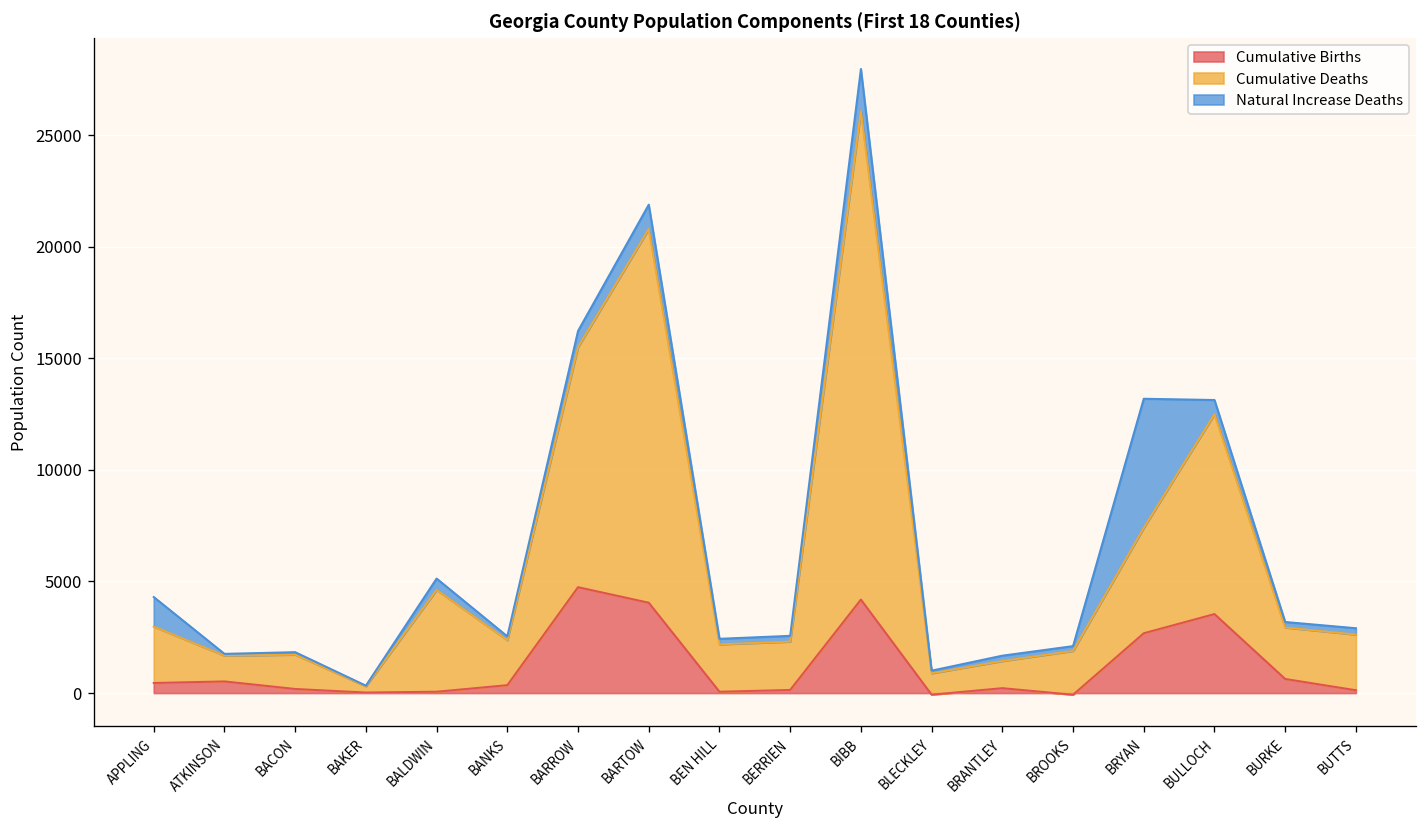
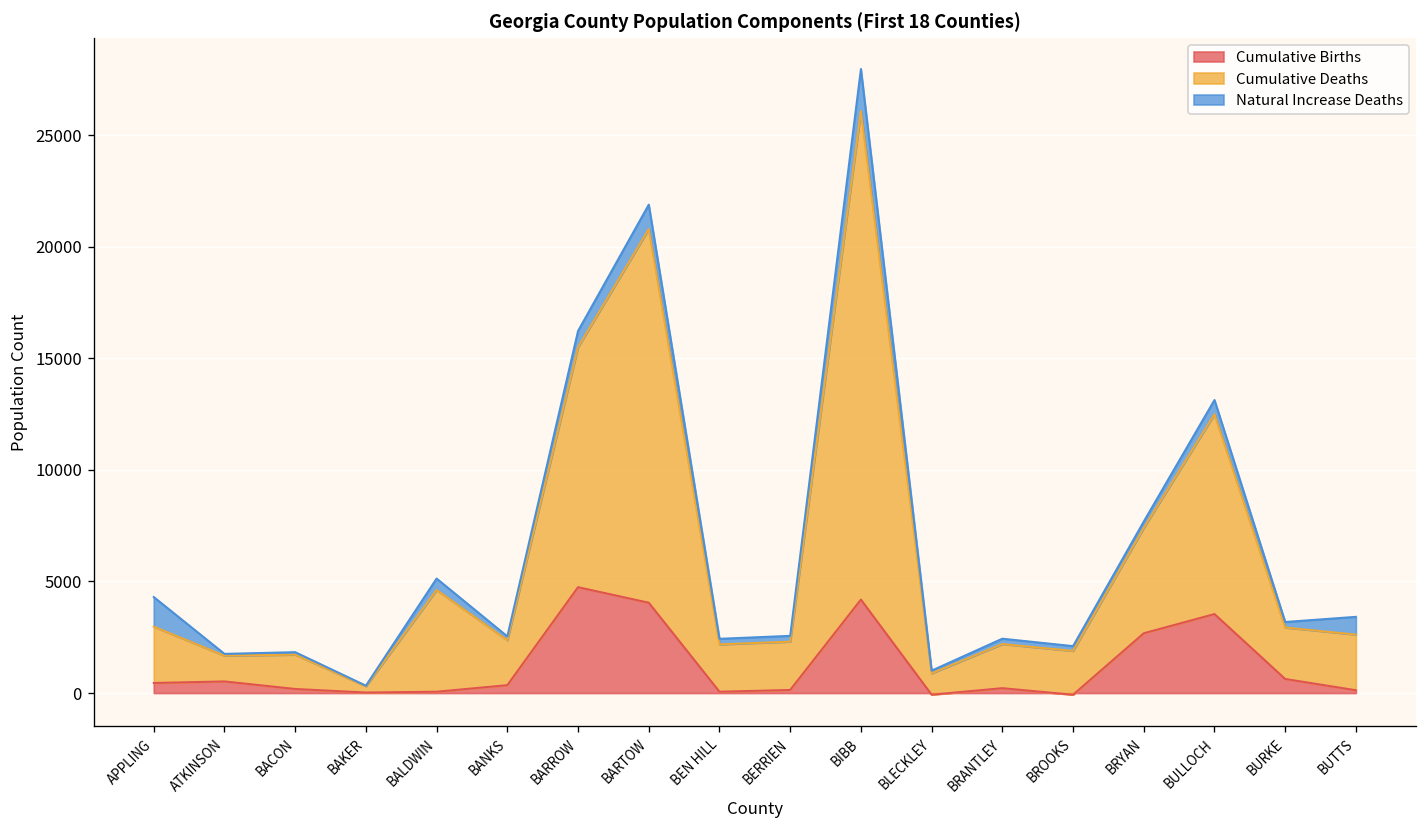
  {
    "Cumulative Deaths": {
      "APPLING": 2500,
      "BALDWIN": 4600,
      "BANKS": 2000,
      "BARROW": 10800,
      "BARTOW": 16700,
      "BEN HILL": 2100,
      "BERRIEN": 2200,
      "BIBB": 21900,
-     "BRANTLEY": 1200,
+     "BRANTLEY": 2000,
      "BROOKS": 1900,
      "BRYAN": 4700,
      "BULLOCH": 9000,
      "BURKE": 2300,
      "BUTTS": 2500
    },
    "Natural Increase Deaths": {
      "APPLING": 1300,
      "BALDWIN": 500,
      "BANKS": 200,
      "BARROW": 700,
      "BARTOW": 1100,
      "BEN HILL": 300,
      "BERRIEN": 300,
      "BIBB": 1900,
      "BRANTLEY": 200,
      "BROOKS": 200,
-     "BRYAN": 5800,
+     "BRYAN": 300,
      "BULLOCH": 600,
      "BURKE": 200,
-     "BUTTS": 300
+     "BUTTS": 800
    }
  }
